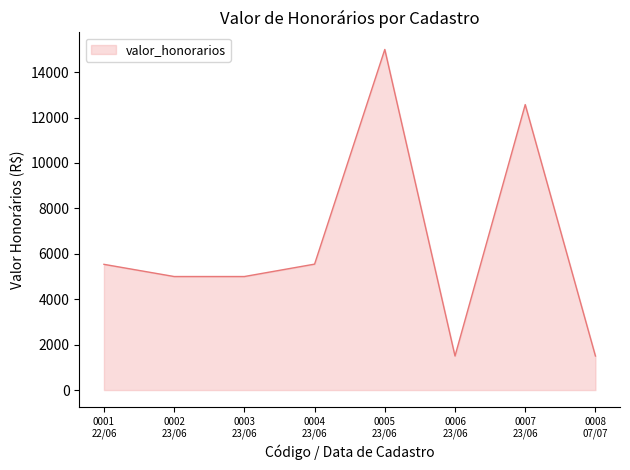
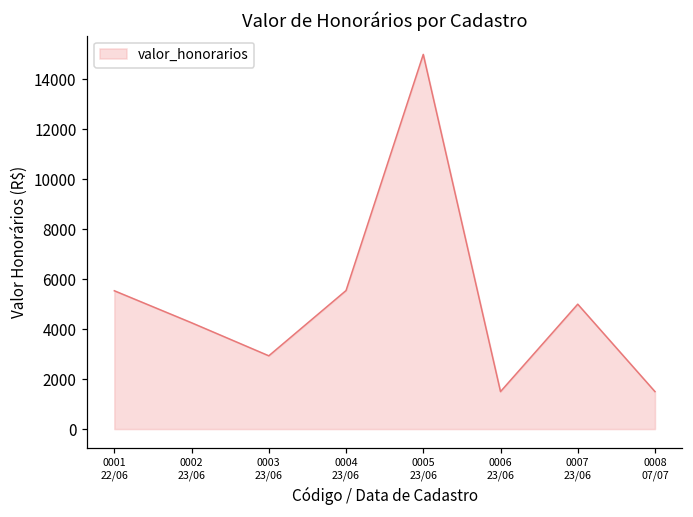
  {
    "0001 22/06": 5500,
-   "0002 23/06": 5000,
-   "0003 23/06": 5000,
+   "0002 23/06": 4300,
+   "0003 23/06": 2900,
    "0004 23/06": 5500,
    "0005 23/06": 15000,
    "0006 23/06": 1500,
-   "0007 23/06": 12600,
+   "0007 23/06": 5000,
    "0008 07/07": 1500
  }
